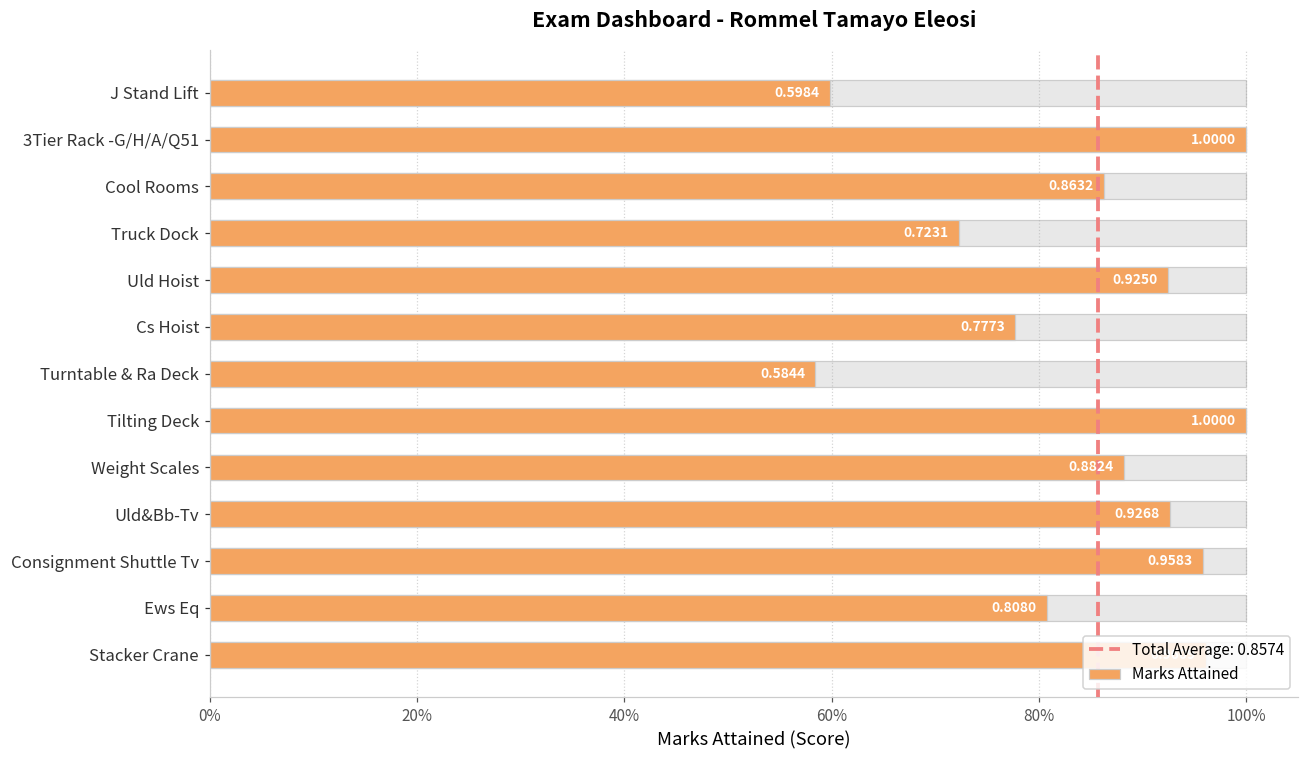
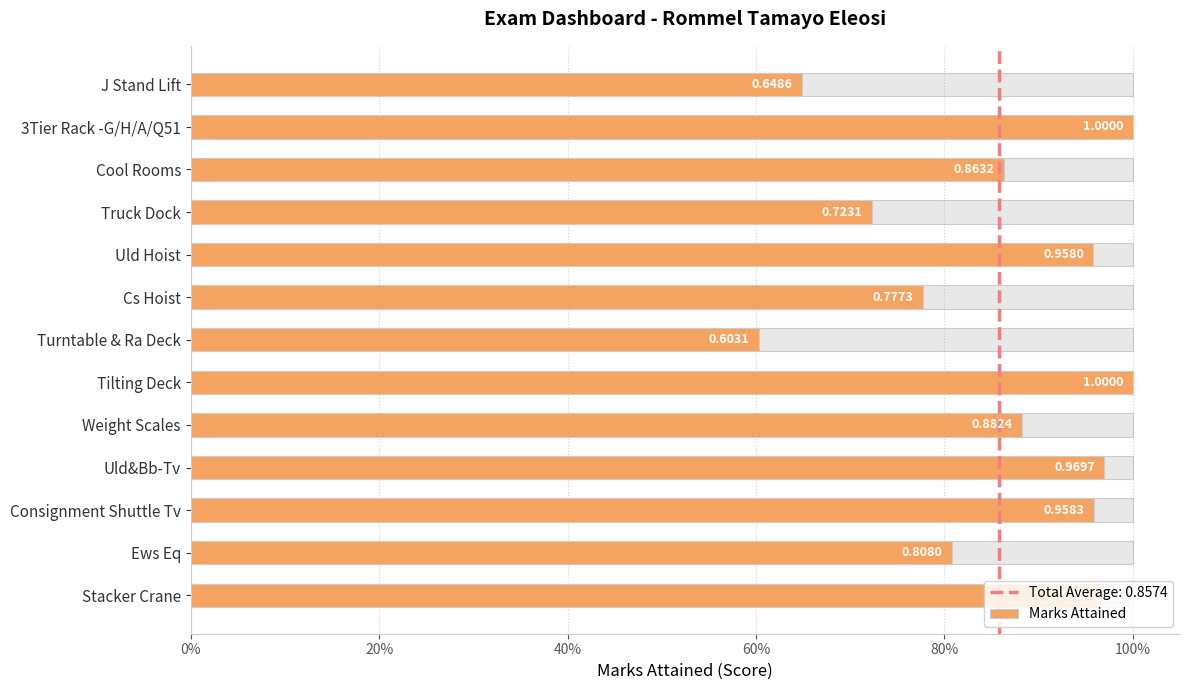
  {
    "Marks Attained": {
-     "J Stand Lift": 0.5984,
+     "J Stand Lift": 0.6486,
      "3Tier Rack -G/H/A/Q51": 1.0000,
-     "Uld Hoist": 0.9250,
-     "Turntable & Ra Deck": 0.5844,
+     "Uld Hoist": 0.9580,
+     "Turntable & Ra Deck": 0.6031,
      "Tilting Deck": 1.0000,
-     "Uld&Bb-Tv": 0.9268
+     "Uld&Bb-Tv": 0.9697
    }
  }
